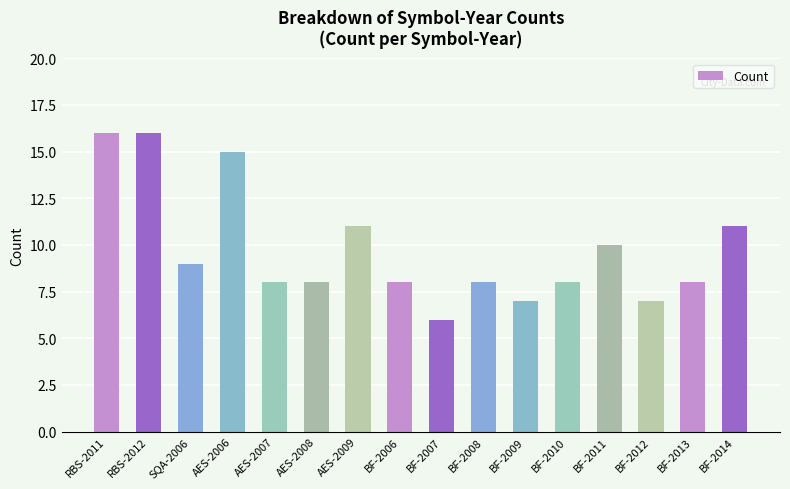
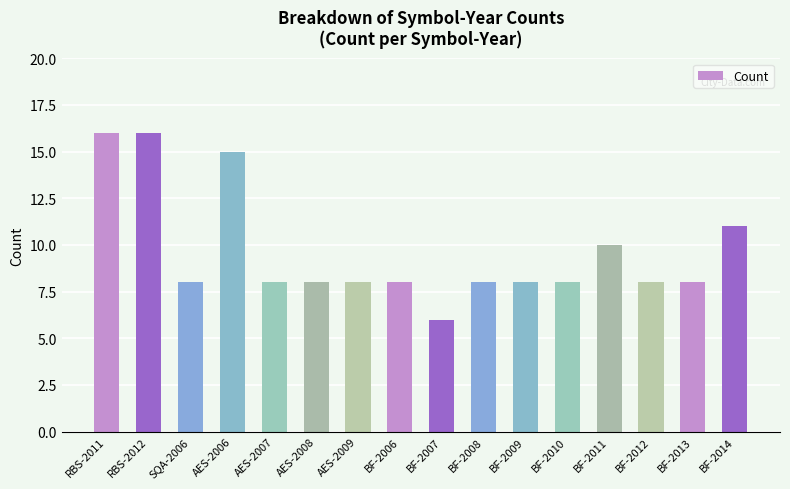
  {
    "RBS-2011": 16,
    "RBS-2012": 16,
-   "SQA-2006": 9,
+   "SQA-2006": 8,
    "AES-2006": 15,
    "AES-2007": 8,
    "AES-2008": 8,
-   "AES-2009": 11,
+   "AES-2009": 8,
    "BF-2006": 8,
    "BF-2007": 6,
    "BF-2008": 8,
-   "BF-2009": 7,
+   "BF-2009": 8,
    "BF-2010": 8,
    "BF-2011": 10,
-   "BF-2012": 7,
+   "BF-2012": 8,
    "BF-2013": 8,
    "BF-2014": 11
  }
